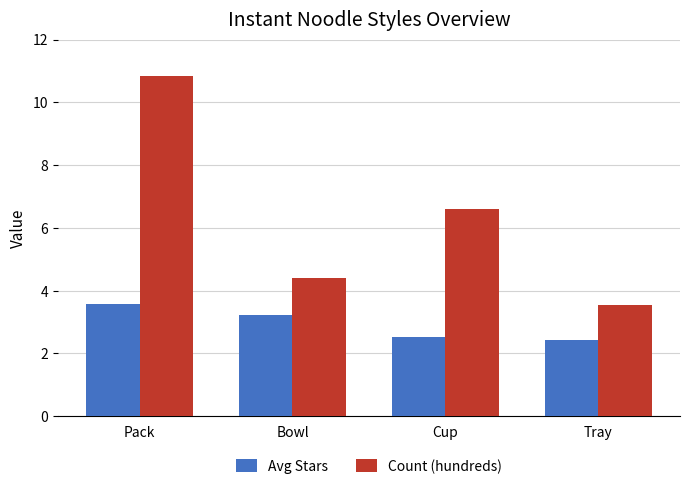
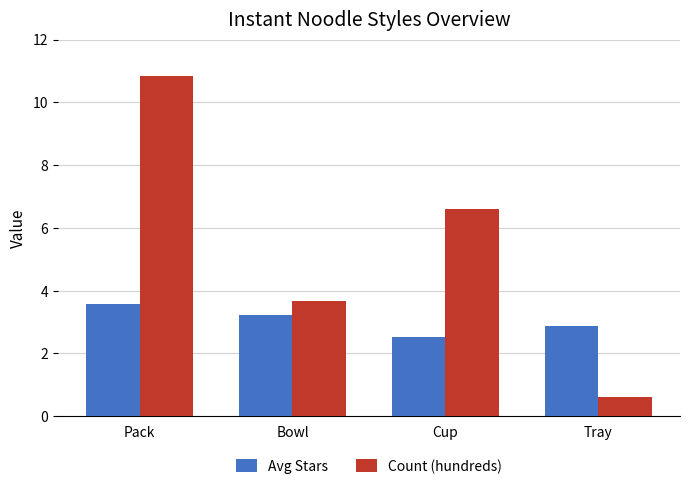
  {
    "Avg Stars": {
      "Pack": 3.6,
      "Bowl": 3.2,
      "Cup": 2.5,
-     "Tray": 2.4
+     "Tray": 2.9
    },
    "Count (hundreds)": {
      "Pack": 10.9,
-     "Bowl": 4.4,
+     "Bowl": 3.7,
      "Cup": 6.6,
-     "Tray": 3.5
+     "Tray": 0.6
    }
  }
